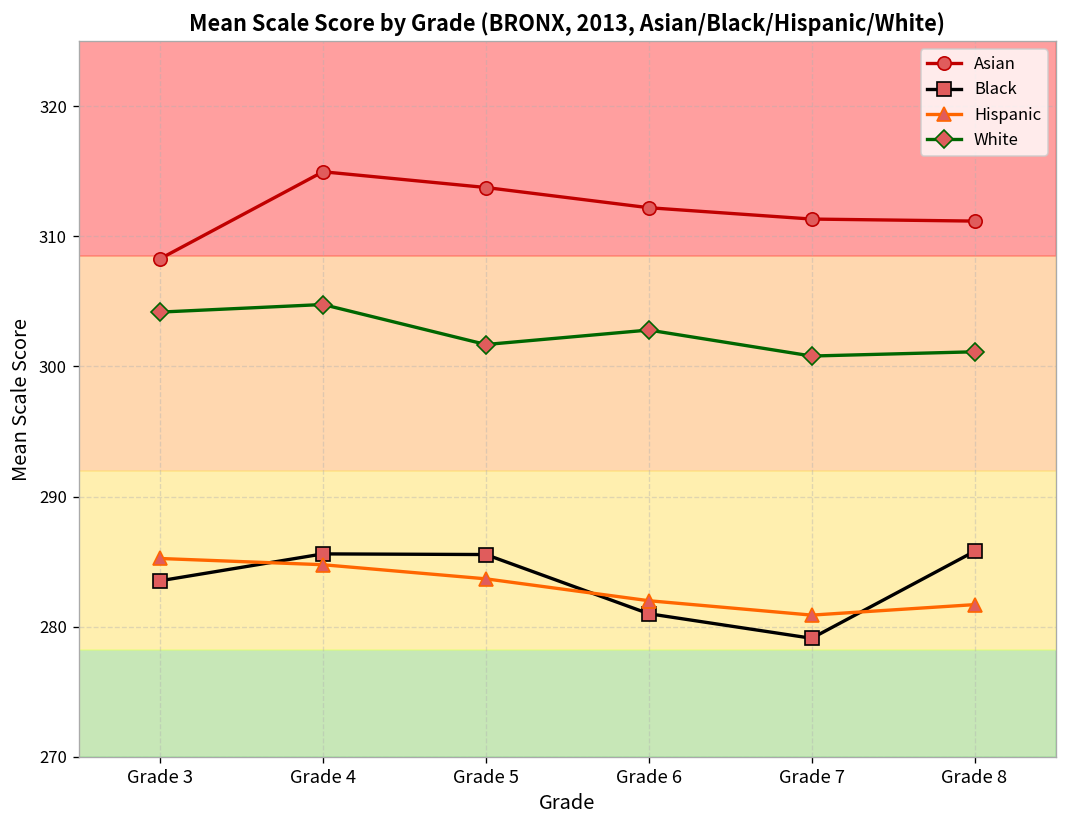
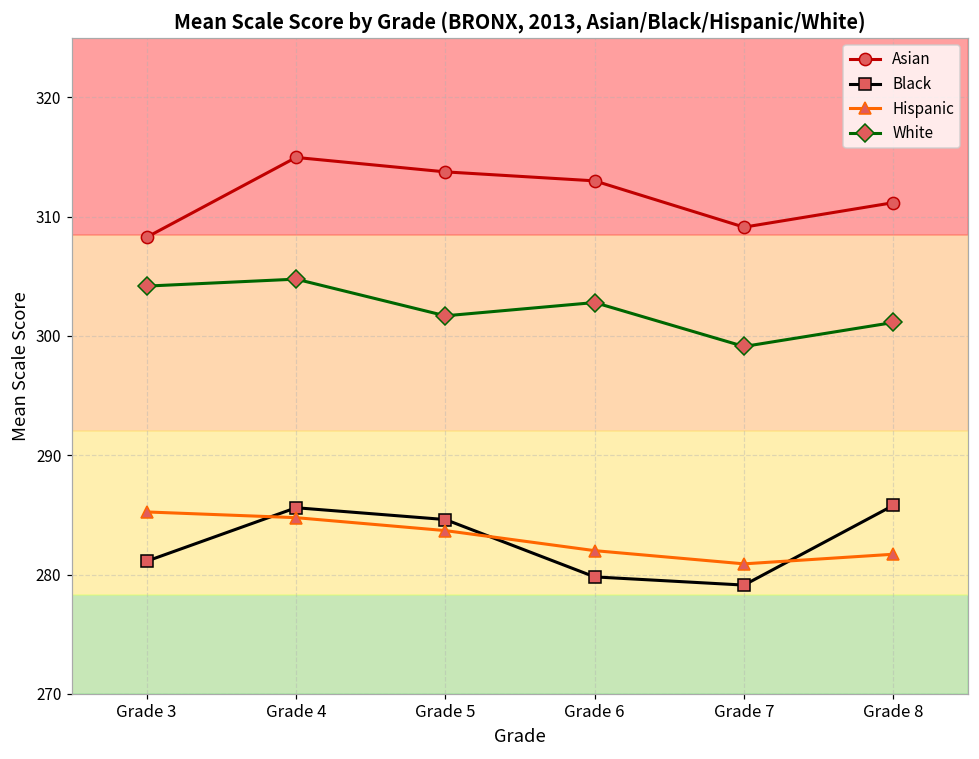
  {
    "Asian": {
      "Grade 3": 308.3,
      "Grade 4": 315.0,
      "Grade 5": 313.8,
-     "Grade 6": 312.2,
-     "Grade 7": 311.3,
+     "Grade 6": 313.0,
+     "Grade 7": 309.1,
      "Grade 8": 311.2
    },
    "Black": {
-     "Grade 3": 283.5,
+     "Grade 3": 281.1,
      "Grade 4": 285.6,
-     "Grade 5": 285.5,
-     "Grade 6": 281.0,
+     "Grade 5": 284.6,
+     "Grade 6": 279.8,
      "Grade 7": 279.1,
      "Grade 8": 285.8
    },
    "Hispanic": {
      "Grade 3": 285.2,
      "Grade 4": 284.8,
      "Grade 5": 283.7,
      "Grade 6": 282.0,
      "Grade 7": 280.9,
      "Grade 8": 281.7
    },
    "White": {
      "Grade 3": 304.2,
      "Grade 4": 304.8,
      "Grade 5": 301.7,
      "Grade 6": 302.8,
-     "Grade 7": 300.8,
+     "Grade 7": 299.1,
      "Grade 8": 301.1
    }
  }
